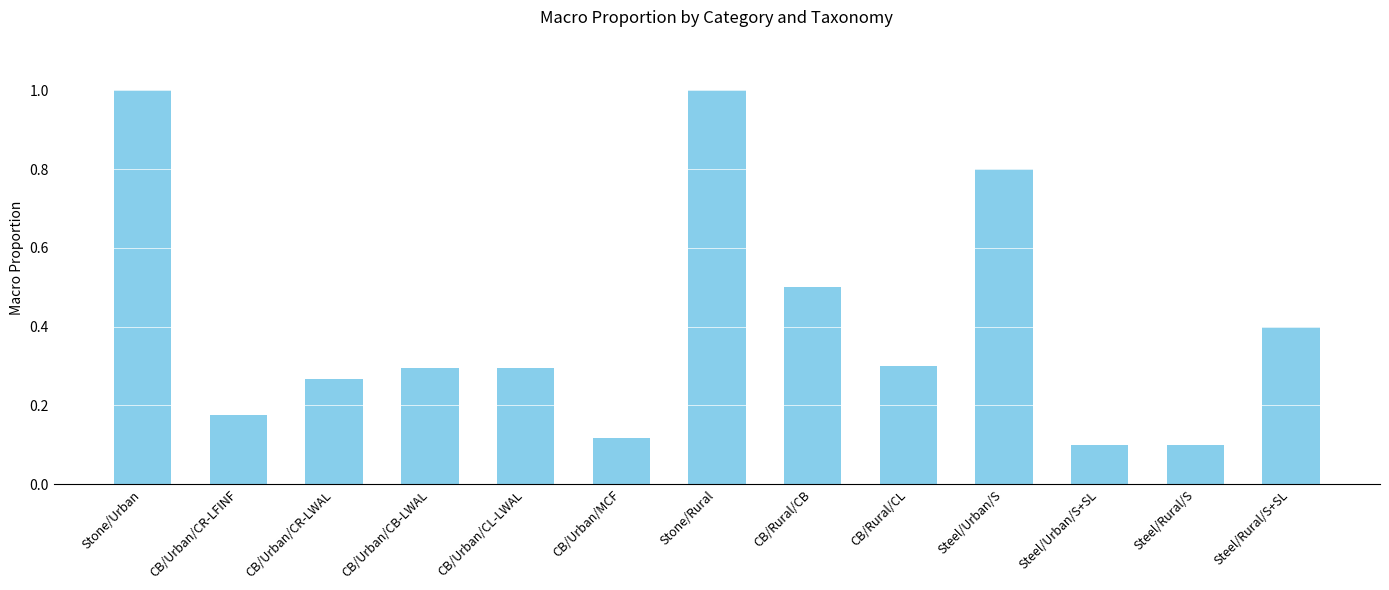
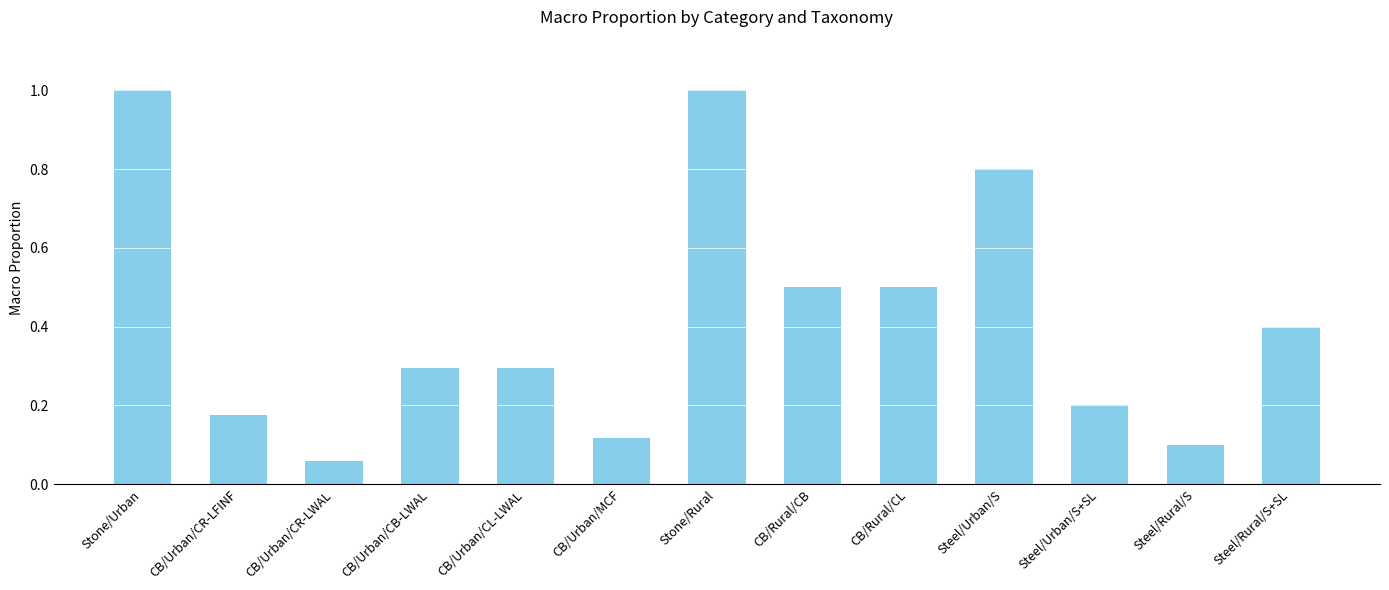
  {
    "Stone/Urban": 1.00,
    "CB/Urban/CR-LFINF": 0.18,
-   "CB/Urban/CR-LWAL": 0.27,
+   "CB/Urban/CR-LWAL": 0.06,
    "CB/Urban/CB-LWAL": 0.29,
    "CB/Urban/CL-LWAL": 0.29,
    "CB/Urban/MCF": 0.12,
    "Stone/Rural": 1.00,
    "CB/Rural/CB": 0.50,
-   "CB/Rural/CL": 0.3,
+   "CB/Rural/CL": 0.5,
    "Steel/Urban/S": 0.80,
-   "Steel/Urban/S+SL": 0.1,
+   "Steel/Urban/S+SL": 0.2,
    "Steel/Rural/S": 0.10,
    "Steel/Rural/S+SL": 0.40
  }
